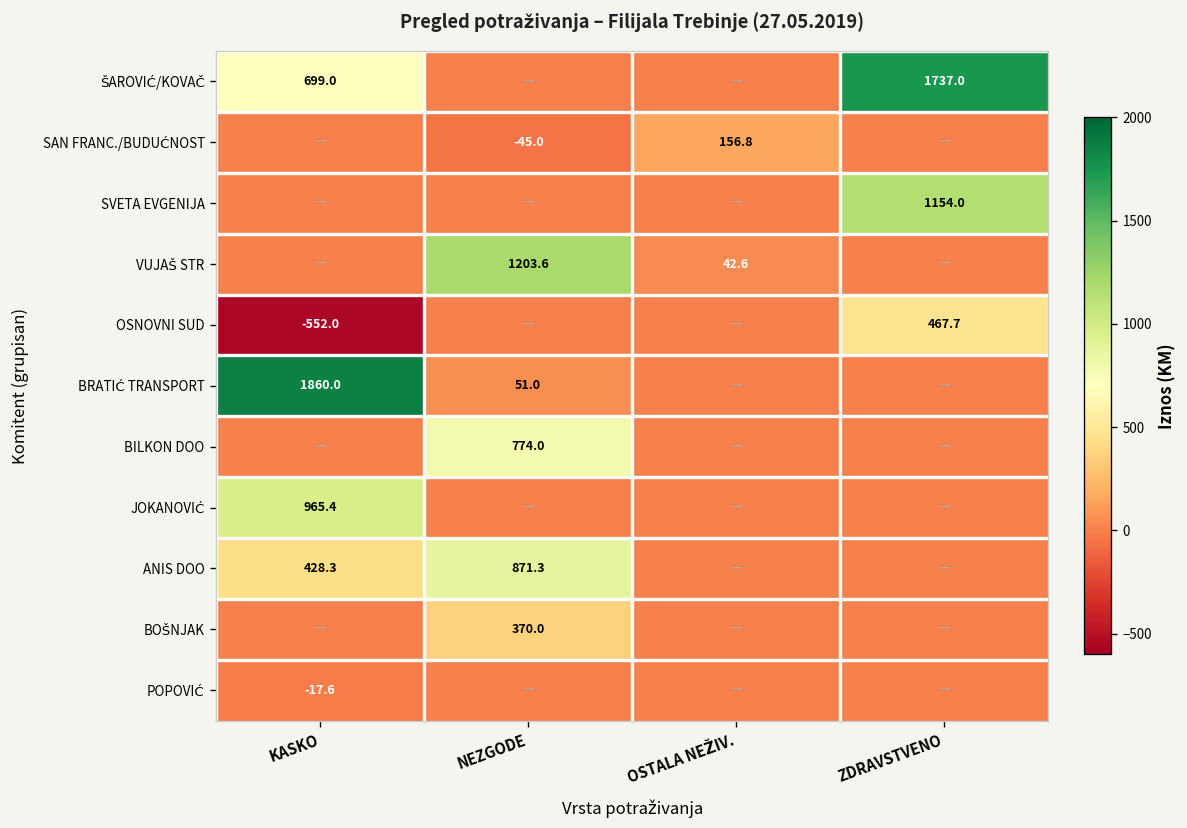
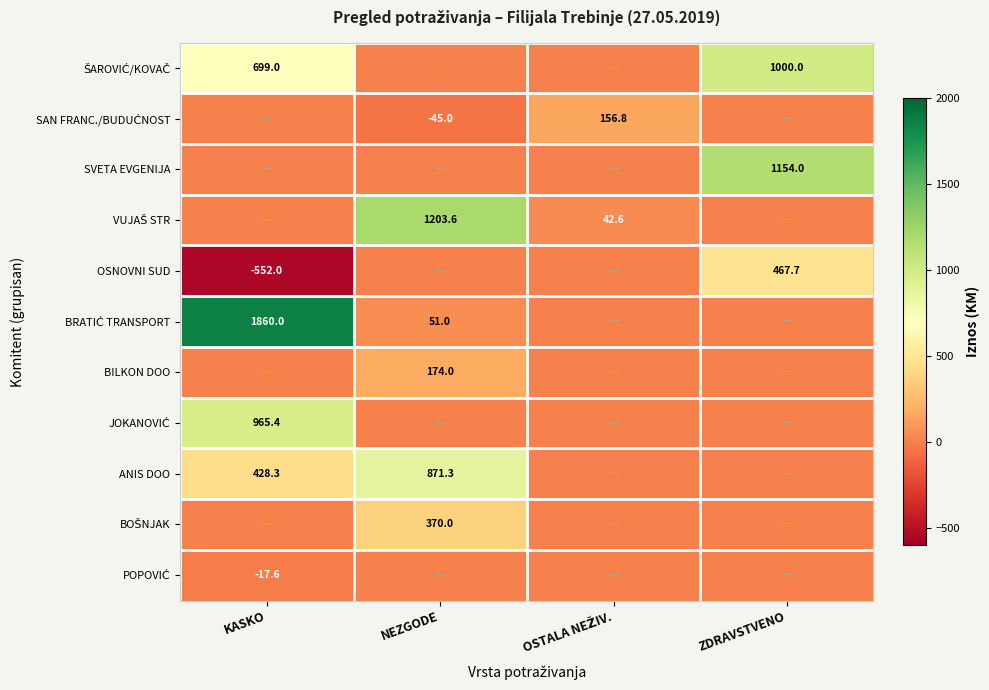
  {
    "ŠAROVIĆ/KOVAČ": {
      "KASKO": 699.0,
-     "ZDRAVSTVENO": 1737.0
+     "ZDRAVSTVENO": 1000.0
    },
    "SAN FRANC./BUDUĆNOST": {
      "NEZGODE": -45.0,
      "OSTALA NEŽIV.": 156.8
    },
    "SVETA EVGENIJA": {
      "ZDRAVSTVENO": 1154.0
    },
    "VUJAŠ STR": {
      "NEZGODE": 1203.6,
      "OSTALA NEŽIV.": 42.6
    },
    "OSNOVNI SUD": {
      "KASKO": -552.0,
      "ZDRAVSTVENO": 467.7
    },
    "BRATIĆ TRANSPORT": {
      "KASKO": 1860.0,
      "NEZGODE": 51.0
    },
    "BILKON DOO": {
-     "NEZGODE": 774.0
+     "NEZGODE": 174.0
    },
    "JOKANOVIĆ": {
      "KASKO": 965.4
    },
    "ANIS DOO": {
      "KASKO": 428.3,
      "NEZGODE": 871.3
    },
    "BOŠNJAK": {
      "NEZGODE": 370.0
    },
    "POPOVIĆ": {
      "KASKO": -17.6
    }
  }
